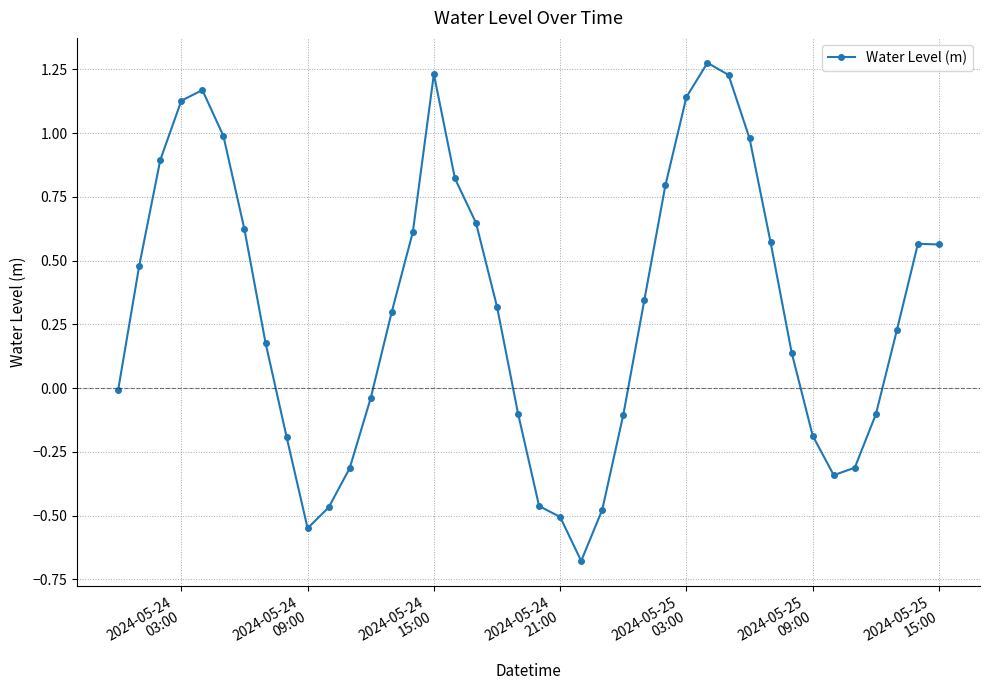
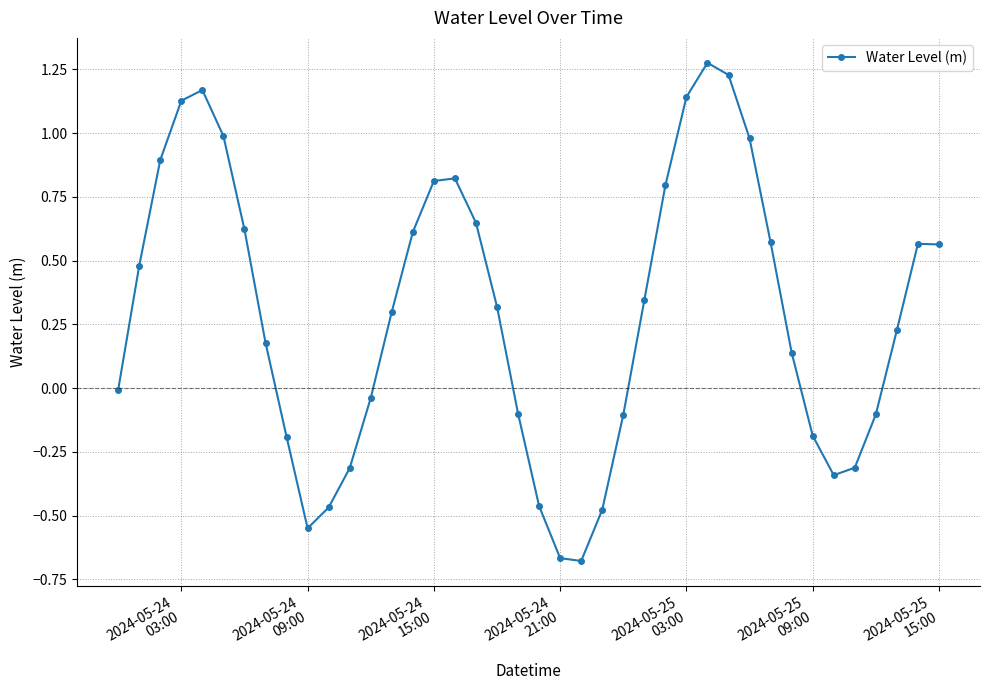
  {
    "2024-05-24 03:00": 1.13,
    "2024-05-24 09:00": -0.55,
-   "2024-05-24 15:00": 1.23,
-   "2024-05-24 21:00": -0.51,
+   "2024-05-24 15:00": 0.81,
+   "2024-05-24 21:00": -0.67,
    "2024-05-25 03:00": 1.14,
    "2024-05-25 09:00": -0.19,
    "2024-05-25 15:00": 0.56
  }
